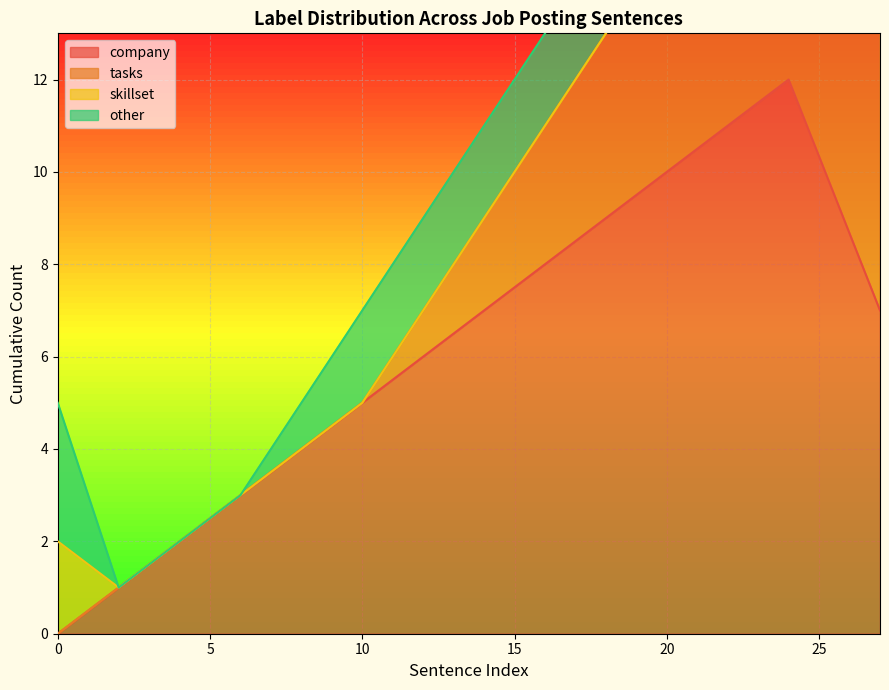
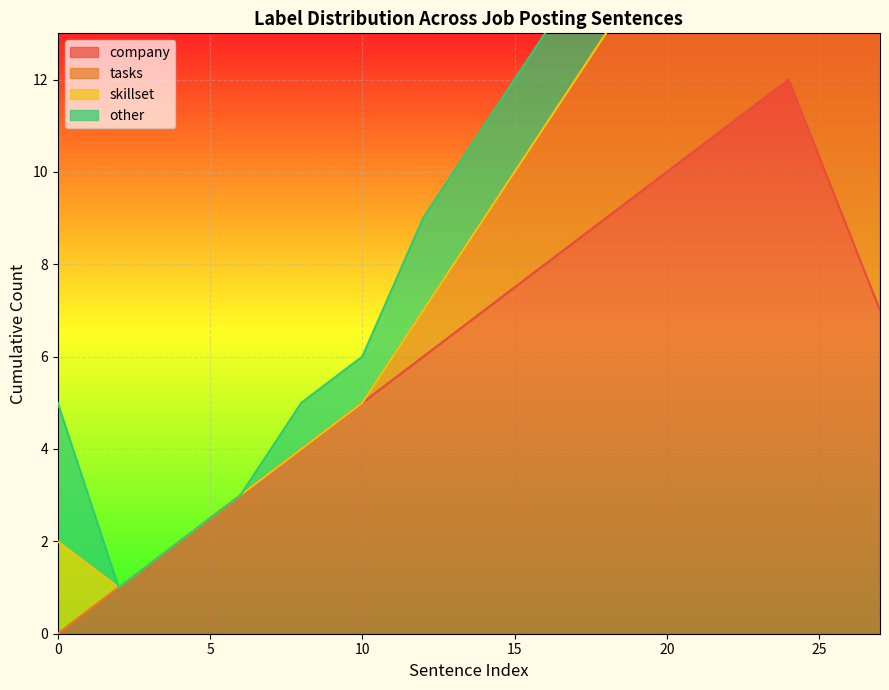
  {
    "skillset": {
      "0": 2
    },
    "other": {
      "0": 3,
-     "10": 2
+     "10": 1
    }
  }
